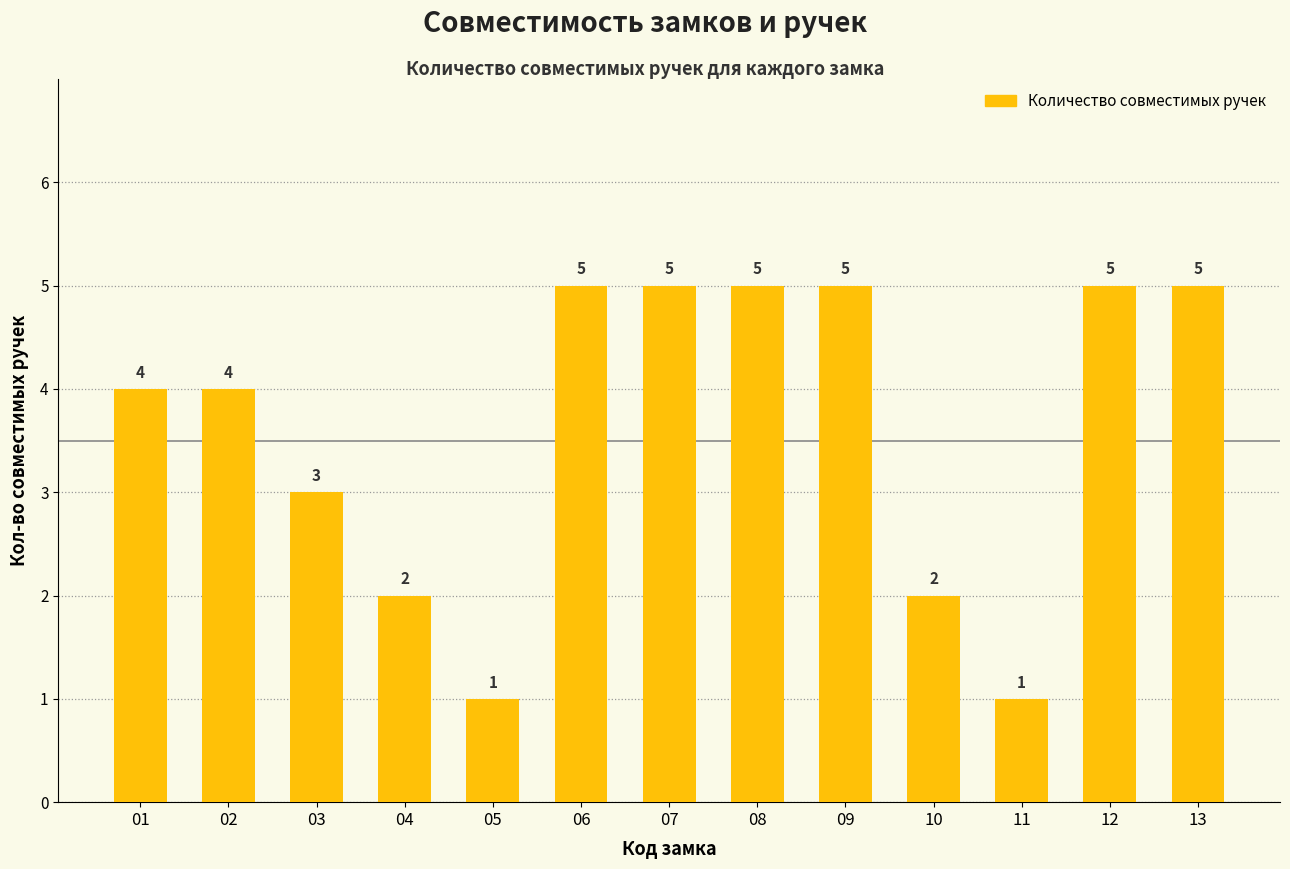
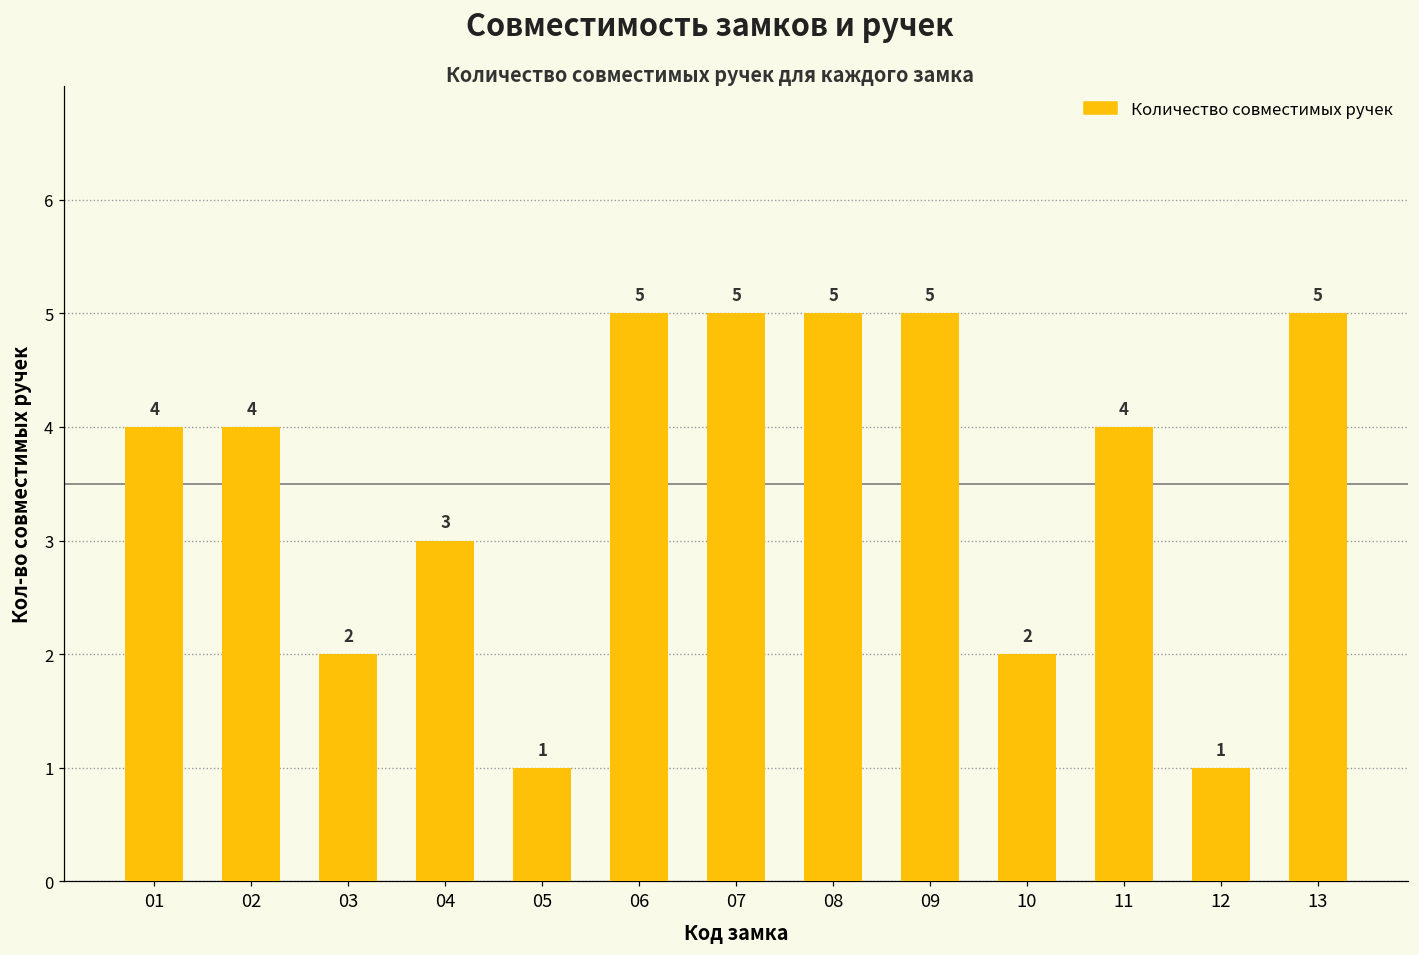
  {
    "01": 4,
    "02": 4,
-   "03": 3,
-   "04": 2,
+   "03": 2,
+   "04": 3,
    "05": 1,
    "06": 5,
    "07": 5,
    "08": 5,
    "09": 5,
    "10": 2,
-   "11": 1,
-   "12": 5,
+   "11": 4,
+   "12": 1,
    "13": 5
  }
